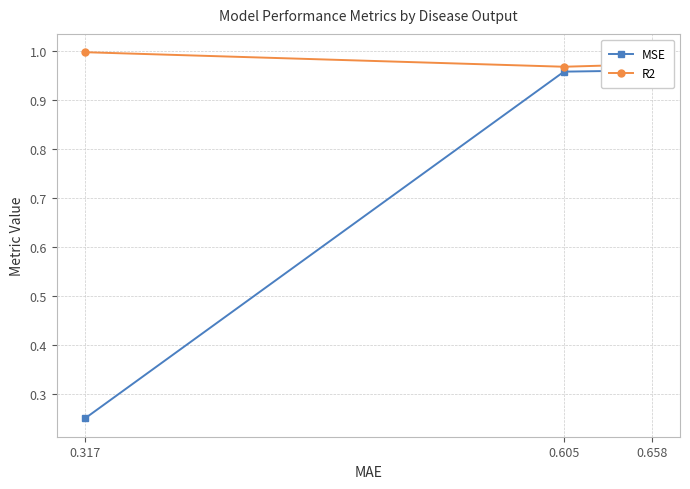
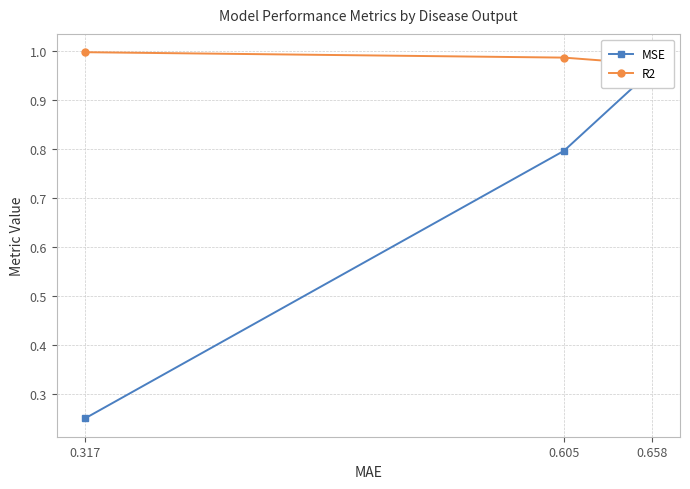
  {
    "MSE": {
      "0.317": 0.25,
-     "0.605": 0.96
+     "0.605": 0.80
    },
    "R2": {
      "0.317": 1.00,
-     "0.605": 0.97
+     "0.605": 0.99
    }
  }
